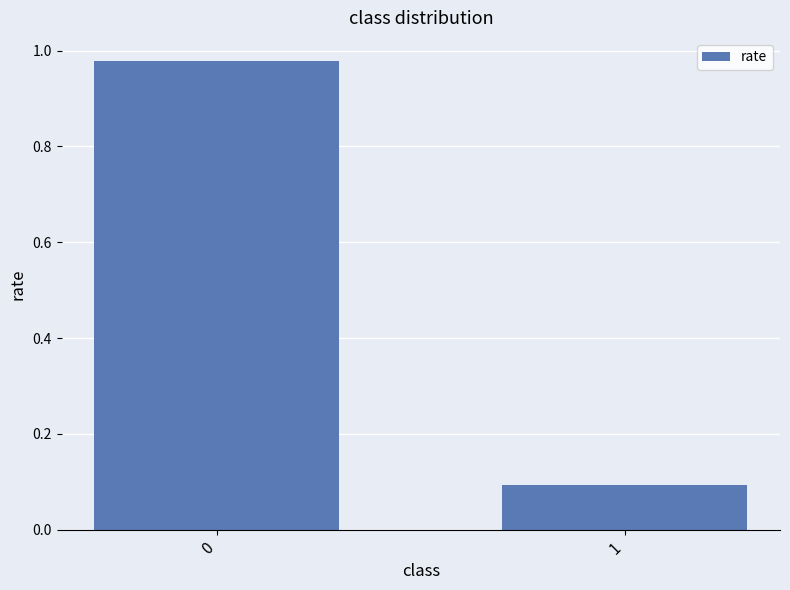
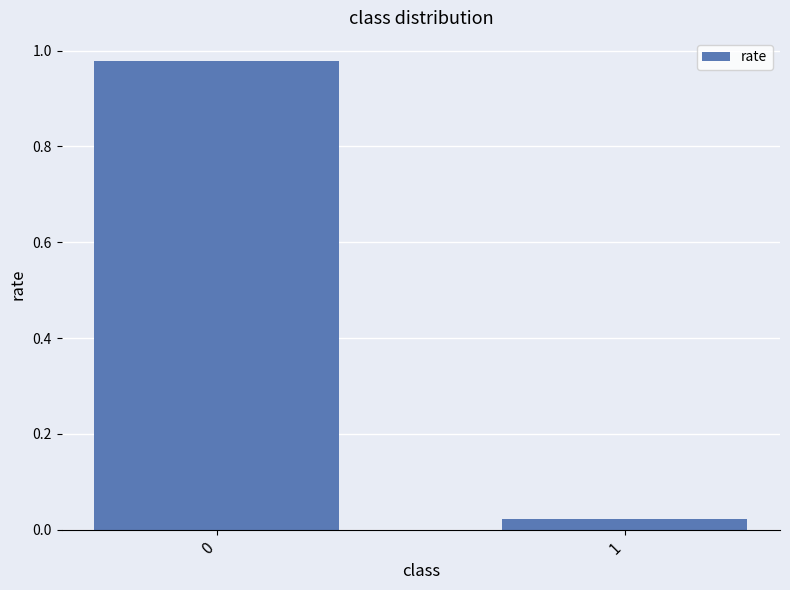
  {
    "0": 0.98,
-   "1": 0.09
+   "1": 0.02
  }
